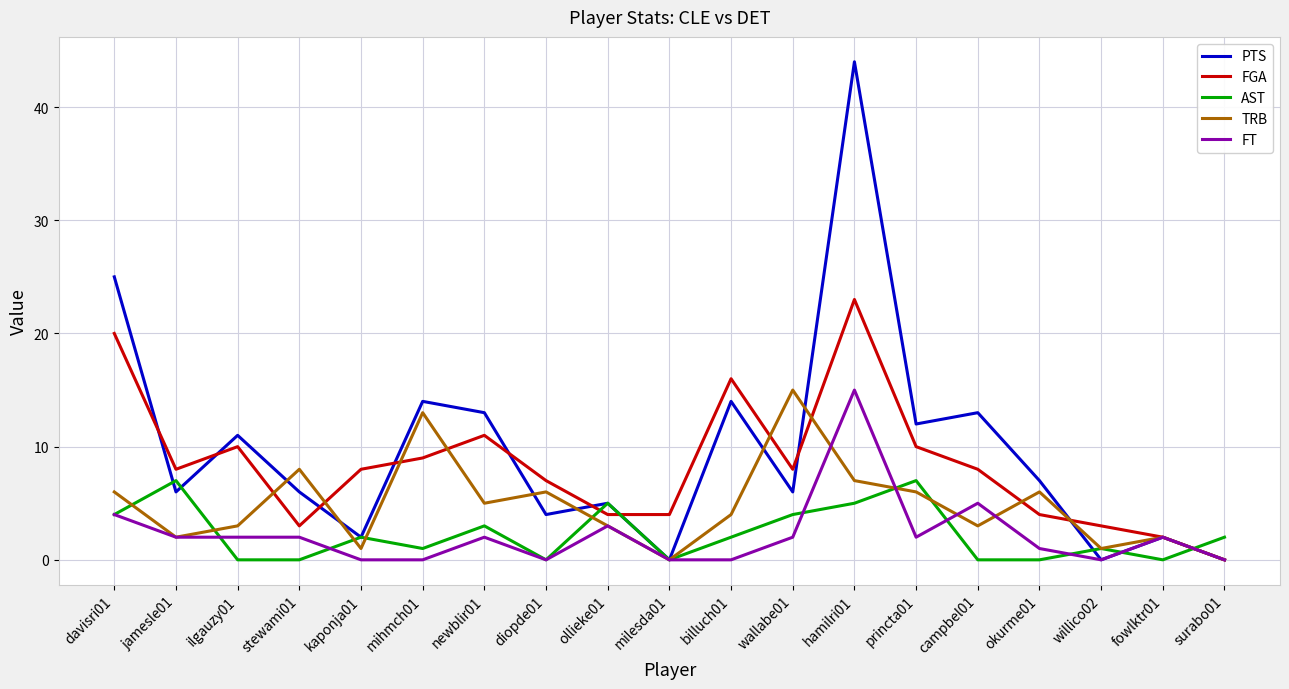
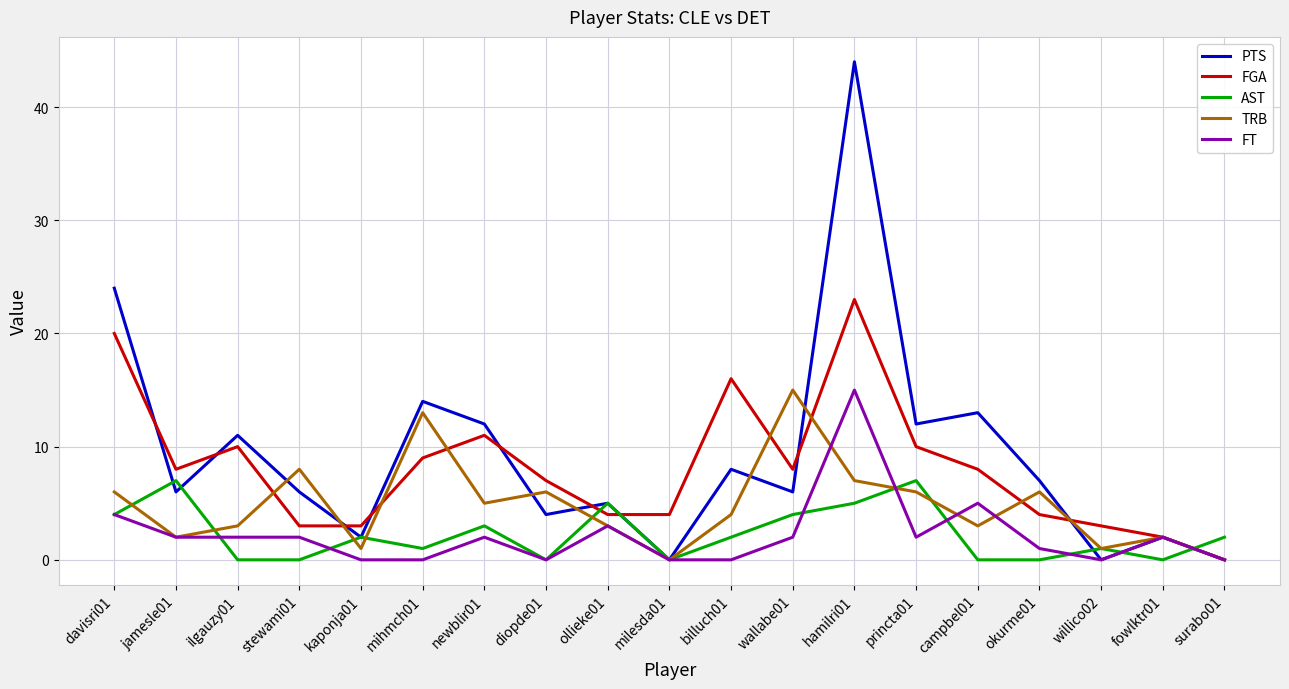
  {
    "PTS": {
-     "davisri01": 25,
+     "davisri01": 24,
      "jamesle01": 6,
      "ilgauzy01": 11,
      "stewami01": 6,
      "mihmch01": 14,
-     "newblir01": 13,
+     "newblir01": 12,
      "diopde01": 4,
-     "billuch01": 14,
+     "billuch01": 8,
      "wallabe01": 6,
      "hamilri01": 44,
      "princta01": 12,
      "campbel01": 13,
      "okurme01": 7
    },
    "FGA": {
      "davisri01": 20,
      "jamesle01": 8,
      "ilgauzy01": 10,
      "stewami01": 3,
-     "kaponja01": 8,
+     "kaponja01": 3,
      "mihmch01": 9,
      "newblir01": 11,
      "diopde01": 7,
      "ollieke01": 4,
      "milesda01": 4,
      "billuch01": 16,
      "wallabe01": 8,
      "hamilri01": 23,
      "princta01": 10,
      "campbel01": 8,
      "okurme01": 4,
      "willico02": 3
    },
    "AST": {
      "jamesle01": 7,
      "ilgauzy01": 0,
      "stewami01": 0,
      "mihmch01": 1,
      "newblir01": 3,
      "billuch01": 2,
      "wallabe01": 4,
      "hamilri01": 5,
      "princta01": 7,
      "campbel01": 0,
      "okurme01": 0,
      "fowlktr01": 0,
      "surabo01": 2
    },
    "TRB": {
      "davisri01": 6,
      "ilgauzy01": 3,
      "stewami01": 8,
      "kaponja01": 1,
      "mihmch01": 13,
      "newblir01": 5,
      "diopde01": 6,
      "billuch01": 4,
      "wallabe01": 15,
      "hamilri01": 7,
      "princta01": 6,
      "campbel01": 3,
      "okurme01": 6
    },
    "FT": {
      "ilgauzy01": 2,
      "stewami01": 2,
      "kaponja01": 0,
      "mihmch01": 0,
      "newblir01": 2,
      "billuch01": 0,
      "wallabe01": 2,
      "hamilri01": 15,
      "princta01": 2,
      "campbel01": 5,
      "okurme01": 1
    }
  }
